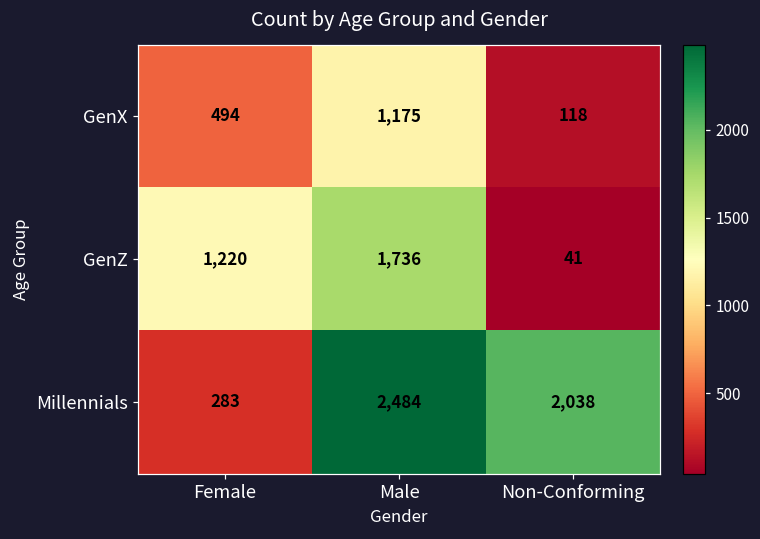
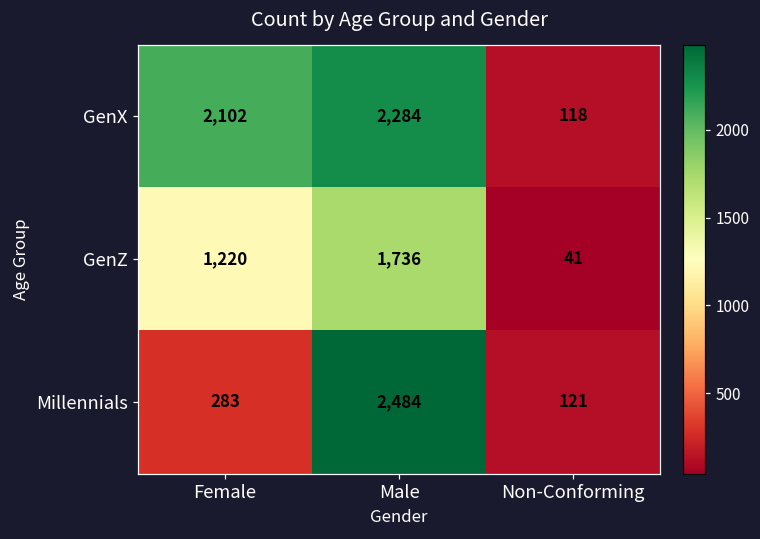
  {
    "GenX": {
-     "Female": "494",
-     "Male": "1,175",
+     "Female": "2,102",
+     "Male": "2,284",
      "Non-Conforming": "118"
    },
    "GenZ": {
      "Female": "1,220",
      "Male": "1,736",
      "Non-Conforming": "41"
    },
    "Millennials": {
      "Female": "283",
      "Male": "2,484",
-     "Non-Conforming": "2,038"
+     "Non-Conforming": "121"
    }
  }
